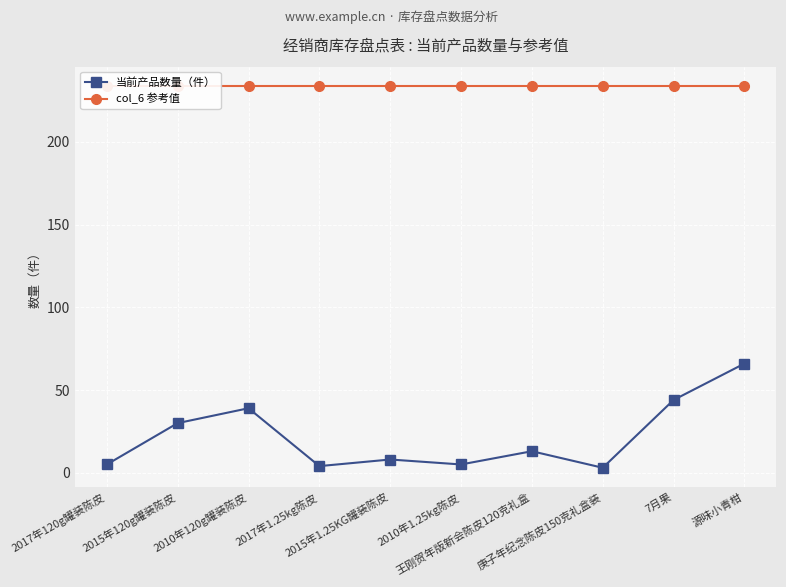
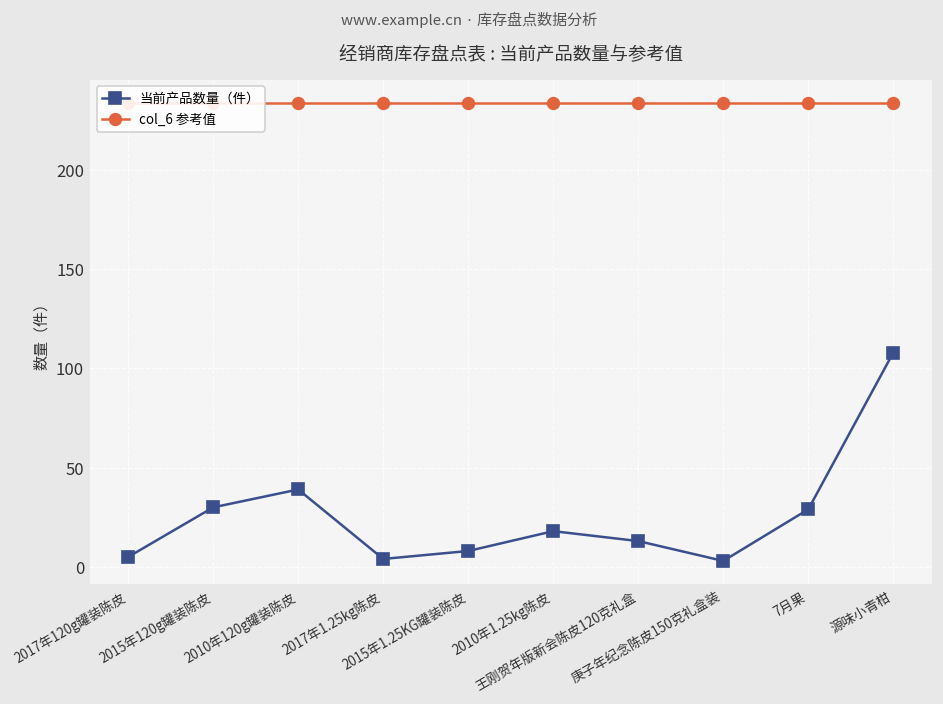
  {
    "当前产品数量（件）": {
      "2017年120g罐装陈皮": 5,
      "2015年120g罐装陈皮": 30,
      "2010年120g罐装陈皮": 39,
      "2017年1.25kg陈皮": 4,
      "2015年1.25KG罐装陈皮": 8,
-     "2010年1.25kg陈皮": 5,
+     "2010年1.25kg陈皮": 18,
      "王刚贺年版新会陈皮120克礼盒": 13,
      "庚子年纪念陈皮150克礼盒装": 3,
-     "7月果": 44,
-     "源味小青柑": 66
+     "7月果": 29,
+     "源味小青柑": 108
    },
    "col_6 参考值": {
      "2010年120g罐装陈皮": 234,
      "2017年1.25kg陈皮": 234,
      "2015年1.25KG罐装陈皮": 234,
      "2010年1.25kg陈皮": 234,
      "王刚贺年版新会陈皮120克礼盒": 234,
      "庚子年纪念陈皮150克礼盒装": 234,
      "7月果": 234,
      "源味小青柑": 234
    }
  }
